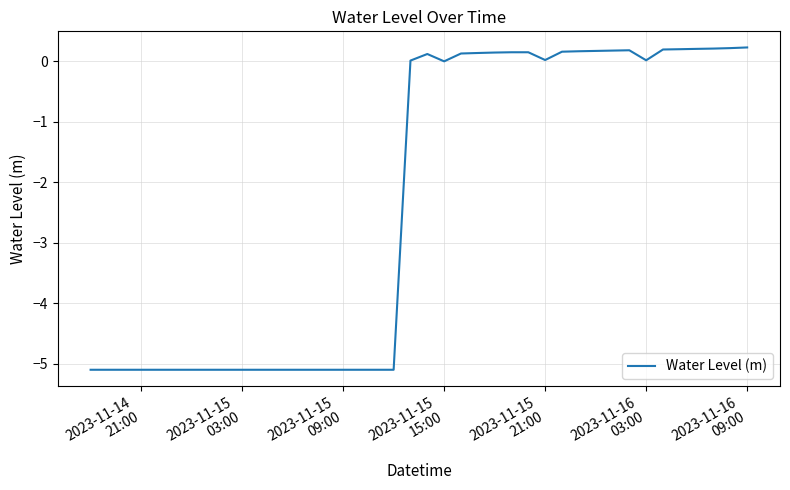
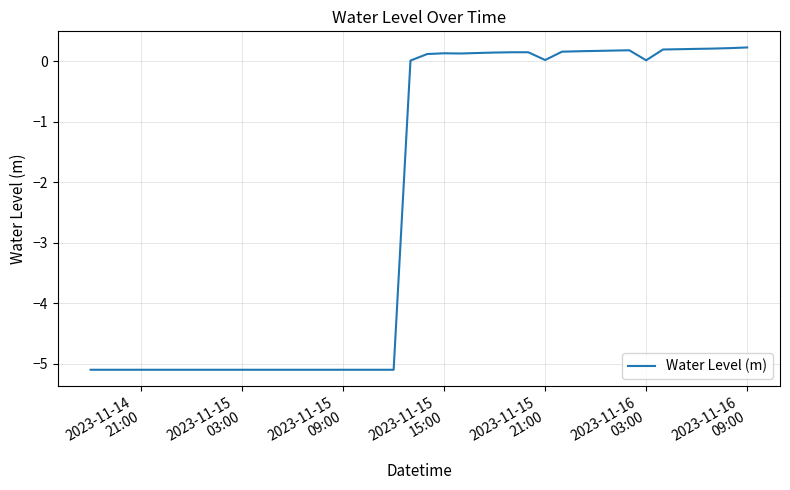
  {
    "2023-11-14 21:00": -5.1,
    "2023-11-15 03:00": -5.1,
    "2023-11-15 09:00": -5.1,
-   "2023-11-15 15:00": 0.0,
+   "2023-11-15 15:00": 0.1,
    "2023-11-15 21:00": 0.0,
    "2023-11-16 03:00": 0.0,
    "2023-11-16 09:00": 0.2
  }
